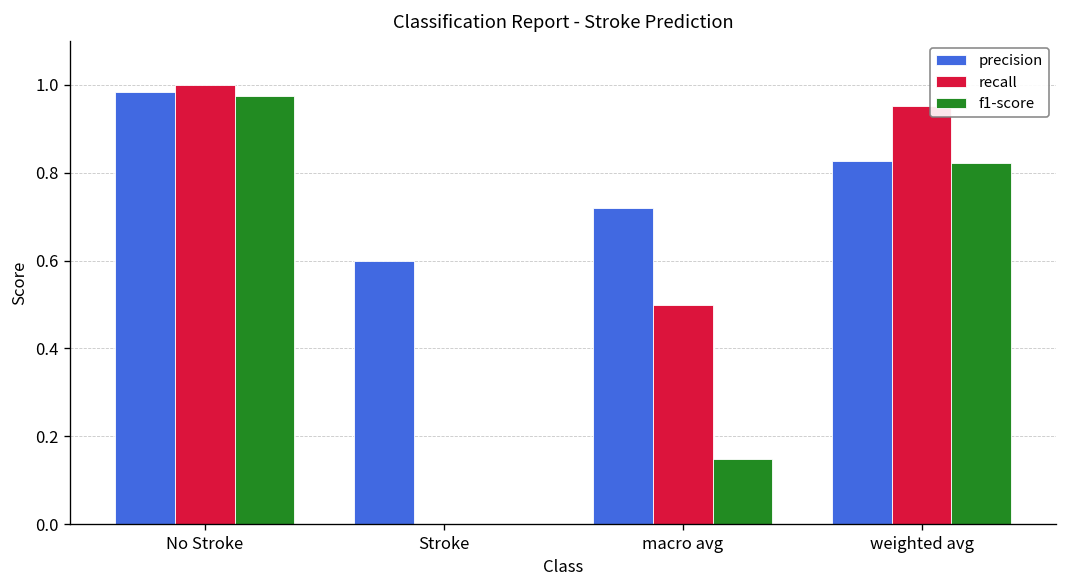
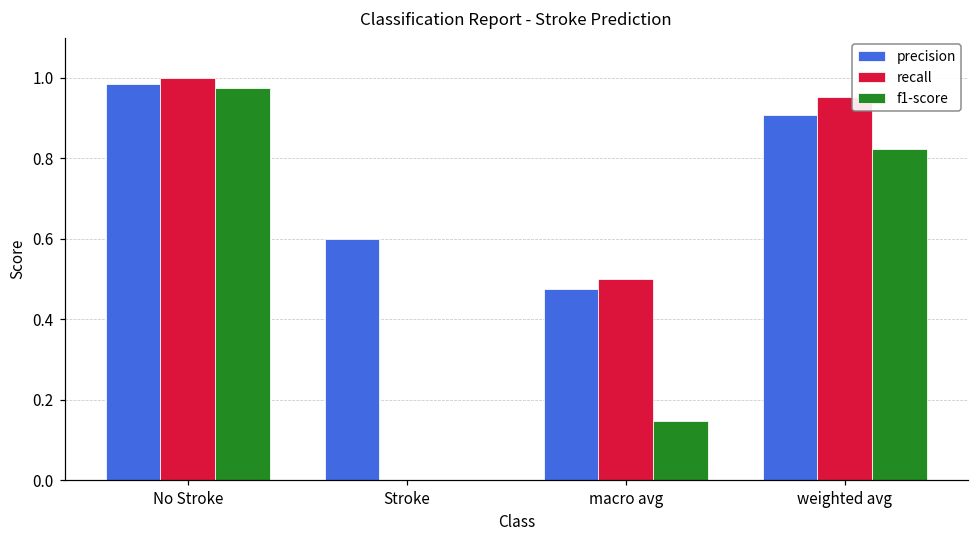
  {
    "precision": {
      "No Stroke": 0.98,
      "Stroke": 0.60,
-     "macro avg": 0.72,
-     "weighted avg": 0.83
+     "macro avg": 0.48,
+     "weighted avg": 0.91
    },
    "recall": {
      "No Stroke": 1.00,
      "Stroke": 0.00,
      "macro avg": 0.50,
      "weighted avg": 0.95
    },
    "f1-score": {
      "No Stroke": 0.97,
      "Stroke": 0.00,
      "macro avg": 0.15,
      "weighted avg": 0.82
    }
  }
